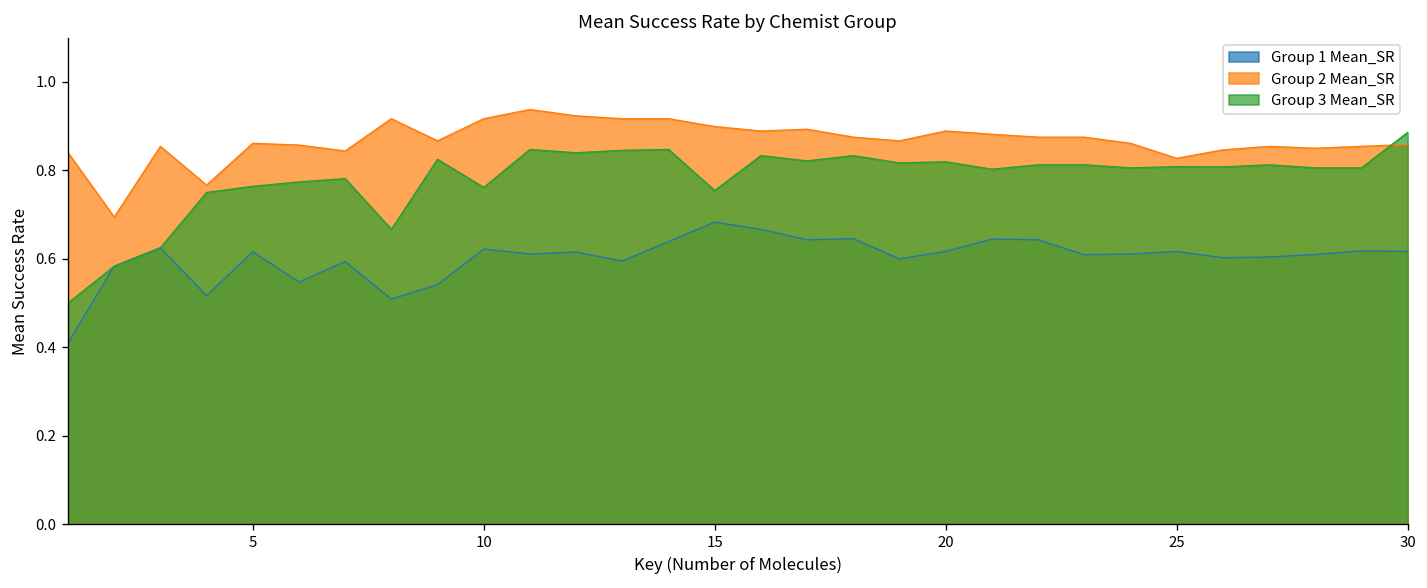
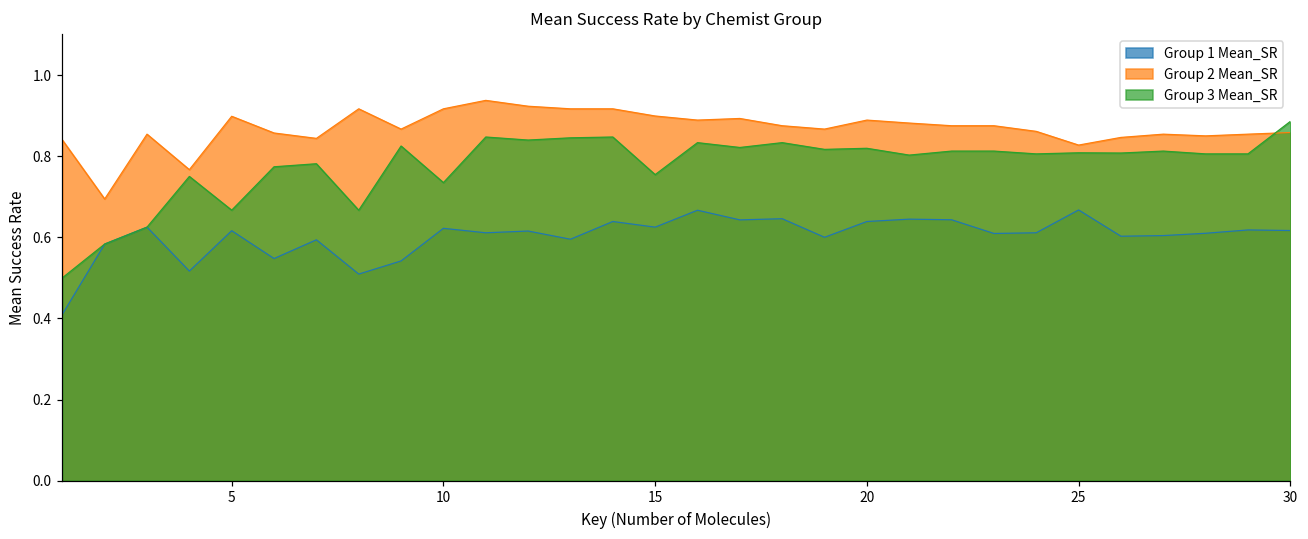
  {
    "Group 1 Mean_SR": {
      "5": 0.62,
      "10": 0.62,
-     "15": 0.68,
-     "20": 0.62,
-     "25": 0.62,
+     "15": 0.63,
+     "20": 0.64,
+     "25": 0.67,
      "30": 0.62
    },
    "Group 2 Mean_SR": {
-     "5": 0.86,
+     "5": 0.90,
      "10": 0.92,
      "15": 0.90,
      "20": 0.89,
      "25": 0.83,
      "30": 0.86
    },
    "Group 3 Mean_SR": {
-     "5": 0.76,
-     "10": 0.76,
+     "5": 0.67,
+     "10": 0.73,
      "15": 0.75,
      "20": 0.82,
      "25": 0.81,
      "30": 0.89
    }
  }
